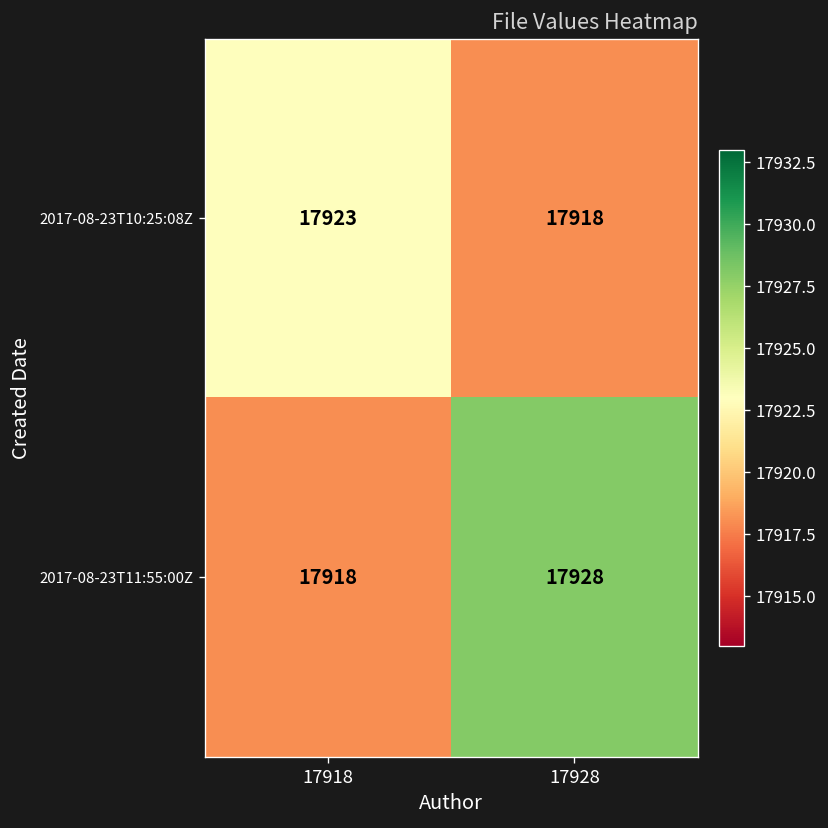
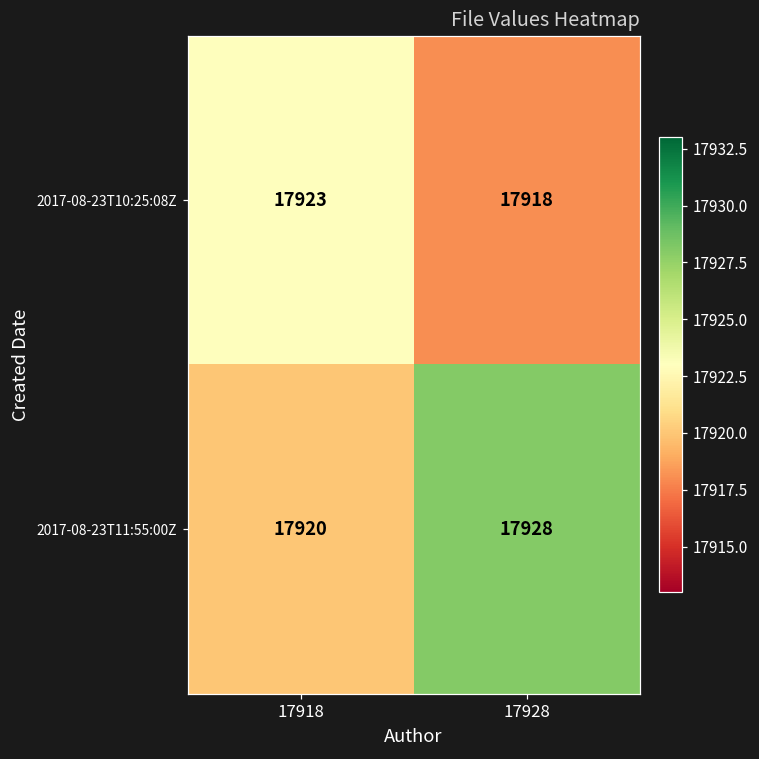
  {
    "2017-08-23T10:25:08Z": {
      "17918": 17923,
      "17928": 17918
    },
    "2017-08-23T11:55:00Z": {
-     "17918": 17918,
+     "17918": 17920,
      "17928": 17928
    }
  }
